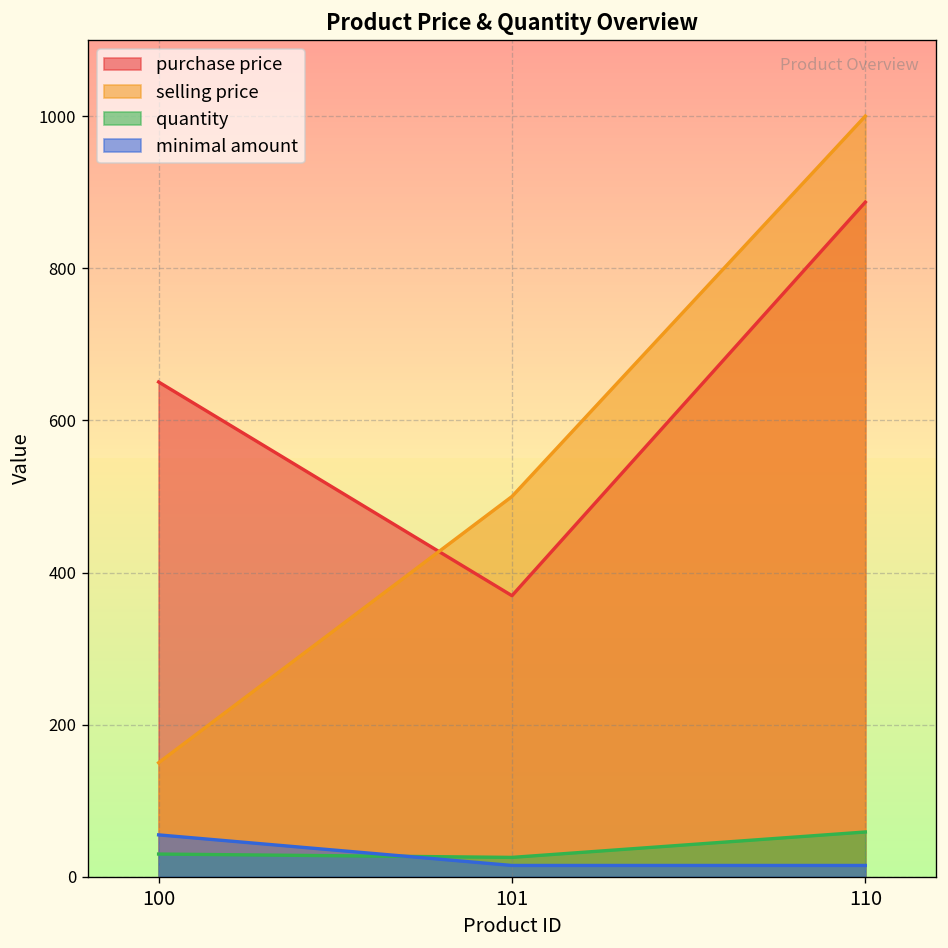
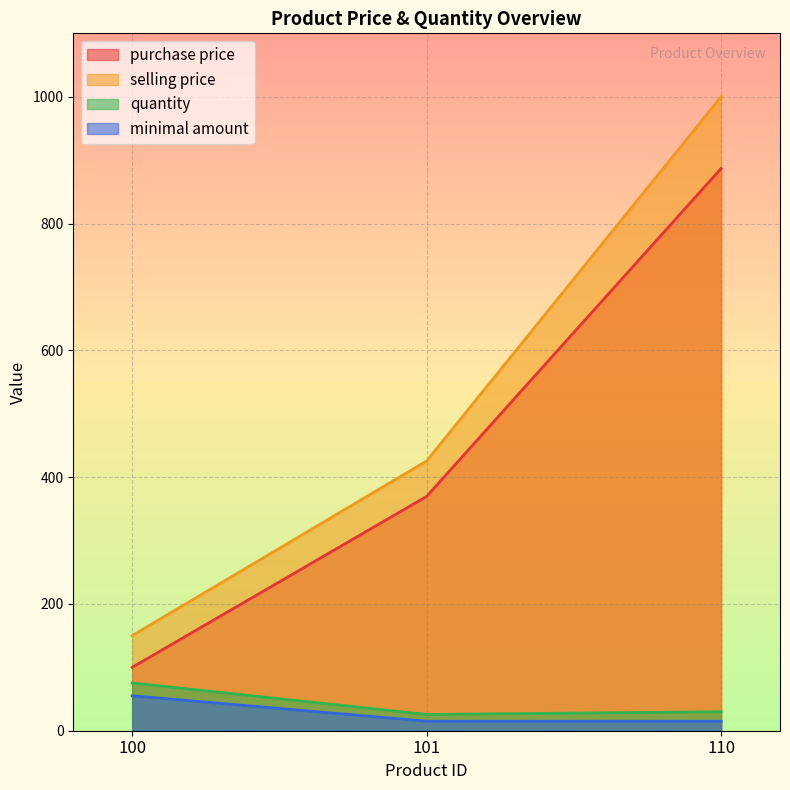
  {
    "purchase price": {
-     "100": 650,
+     "100": 100,
      "101": 370,
      "110": 890
    },
    "selling price": {
      "100": 150,
-     "101": 500,
+     "101": 430,
      "110": 1000
    },
    "quantity": {
-     "100": 30,
+     "100": 80,
      "101": 30,
-     "110": 60
+     "110": 30
    },
    "minimal amount": {
      "100": 60,
      "101": 20,
      "110": 20
    }
  }
